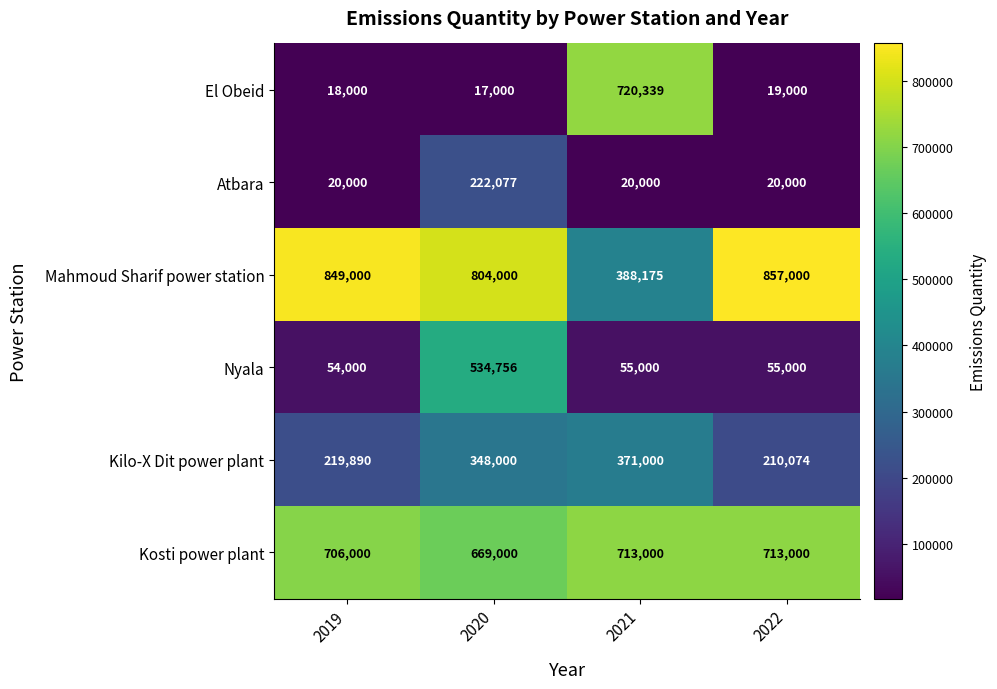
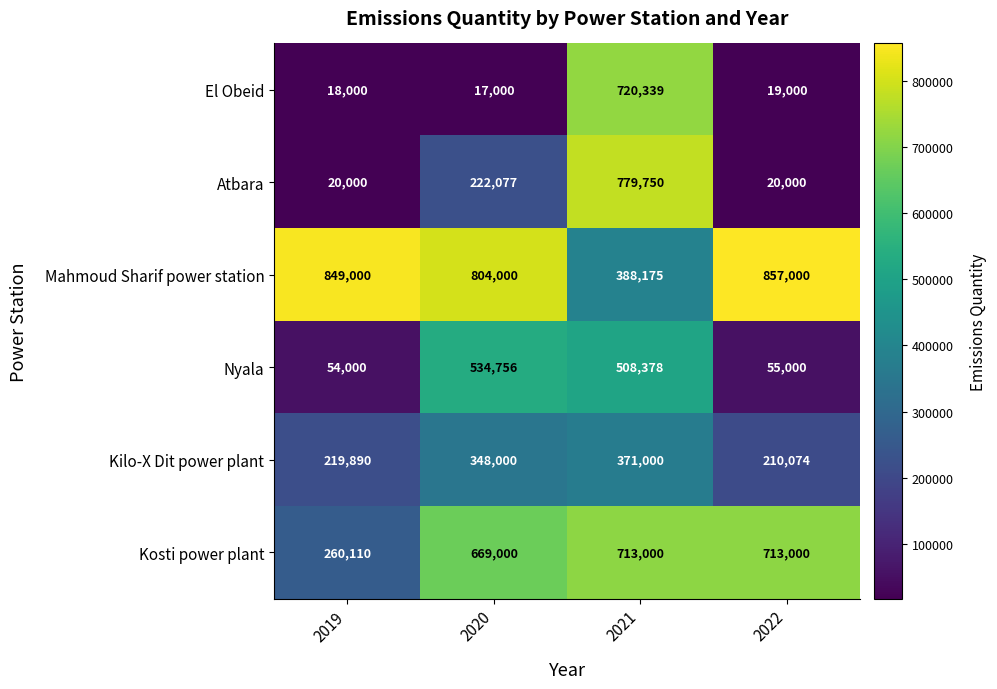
  {
    "El Obeid": {
      "2019": "18,000",
      "2020": "17,000",
      "2021": "720,339",
      "2022": "19,000"
    },
    "Atbara": {
      "2019": "20,000",
      "2020": "222,077",
-     "2021": "20,000",
+     "2021": "779,750",
      "2022": "20,000"
    },
    "Mahmoud Sharif power station": {
      "2019": "849,000",
      "2020": "804,000",
      "2021": "388,175",
      "2022": "857,000"
    },
    "Nyala": {
      "2019": "54,000",
      "2020": "534,756",
-     "2021": "55,000",
+     "2021": "508,378",
      "2022": "55,000"
    },
    "Kilo-X Dit power plant": {
      "2019": "219,890",
      "2020": "348,000",
      "2021": "371,000",
      "2022": "210,074"
    },
    "Kosti power plant": {
-     "2019": "706,000",
+     "2019": "260,110",
      "2020": "669,000",
      "2021": "713,000",
      "2022": "713,000"
    }
  }
